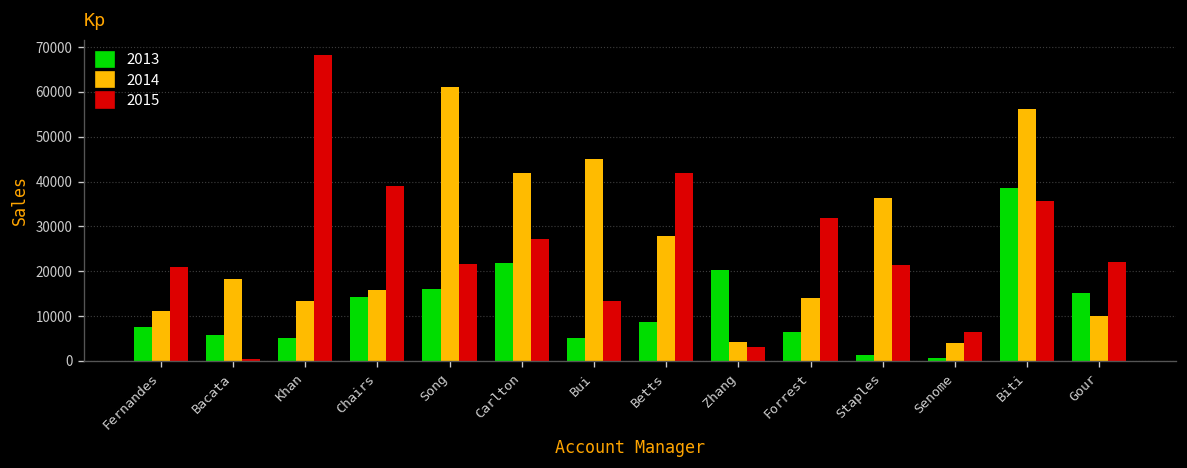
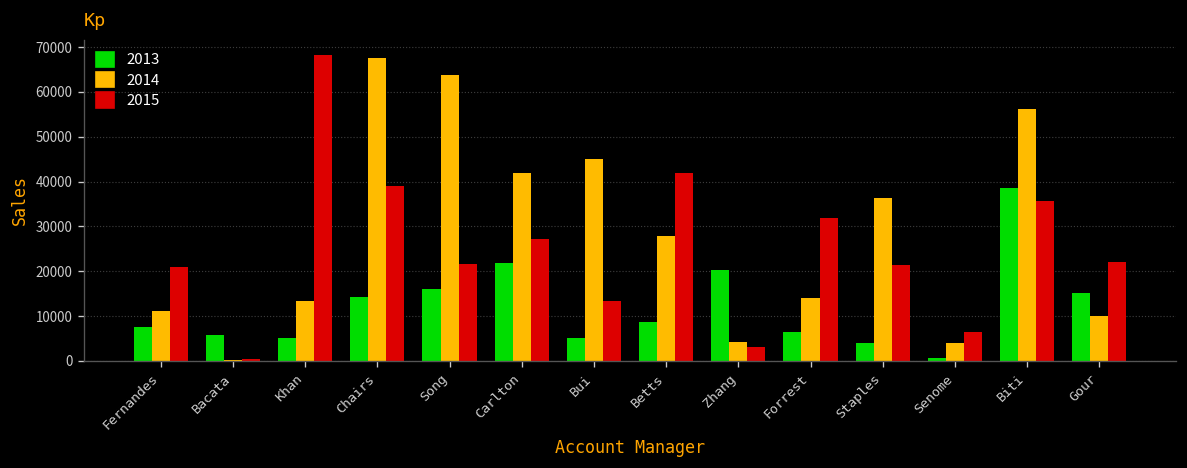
  {
    "2013": {
      "Fernandes": 8000,
      "Bacata": 6000,
      "Khan": 5000,
      "Chairs": 14000,
      "Song": 16000,
      "Carlton": 22000,
      "Bui": 5000,
      "Betts": 9000,
      "Zhang": 20000,
      "Forrest": 6000,
-     "Staples": 1000,
+     "Staples": 4000,
      "Biti": 39000,
      "Gour": 15000
    },
    "2014": {
      "Fernandes": 11000,
-     "Bacata": 18000,
+     "Bacata": 0,
      "Khan": 13000,
-     "Chairs": 16000,
-     "Song": 61000,
+     "Chairs": 67000,
+     "Song": 64000,
      "Carlton": 42000,
      "Bui": 45000,
      "Betts": 28000,
      "Zhang": 4000,
      "Forrest": 14000,
      "Staples": 36000,
      "Senome": 4000,
      "Biti": 56000,
      "Gour": 10000
    },
    "2015": {
      "Fernandes": 21000,
      "Khan": 68000,
      "Chairs": 39000,
      "Song": 22000,
      "Carlton": 27000,
      "Bui": 13000,
      "Betts": 42000,
      "Zhang": 3000,
      "Forrest": 32000,
      "Staples": 21000,
      "Senome": 6000,
      "Biti": 36000,
      "Gour": 22000
    }
  }
